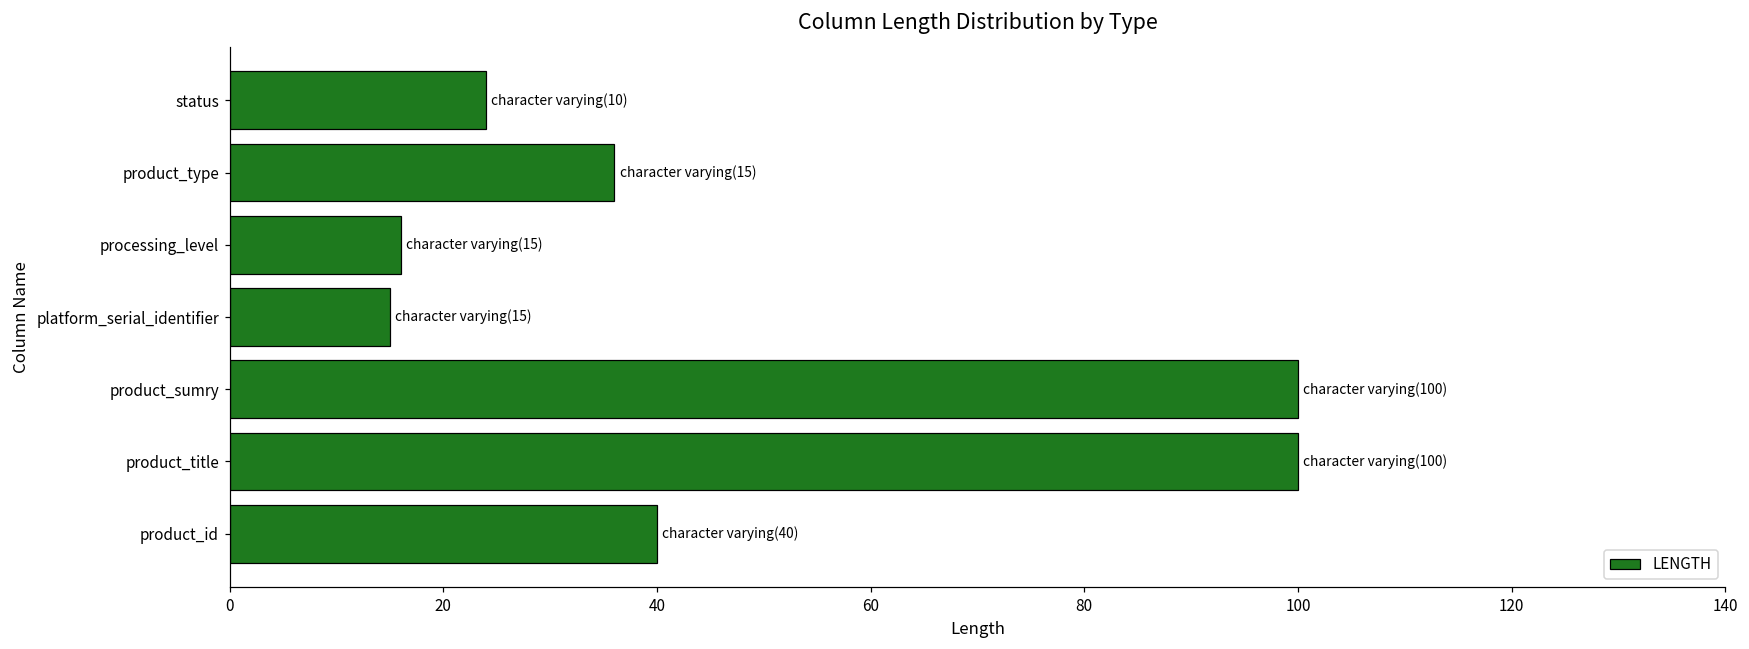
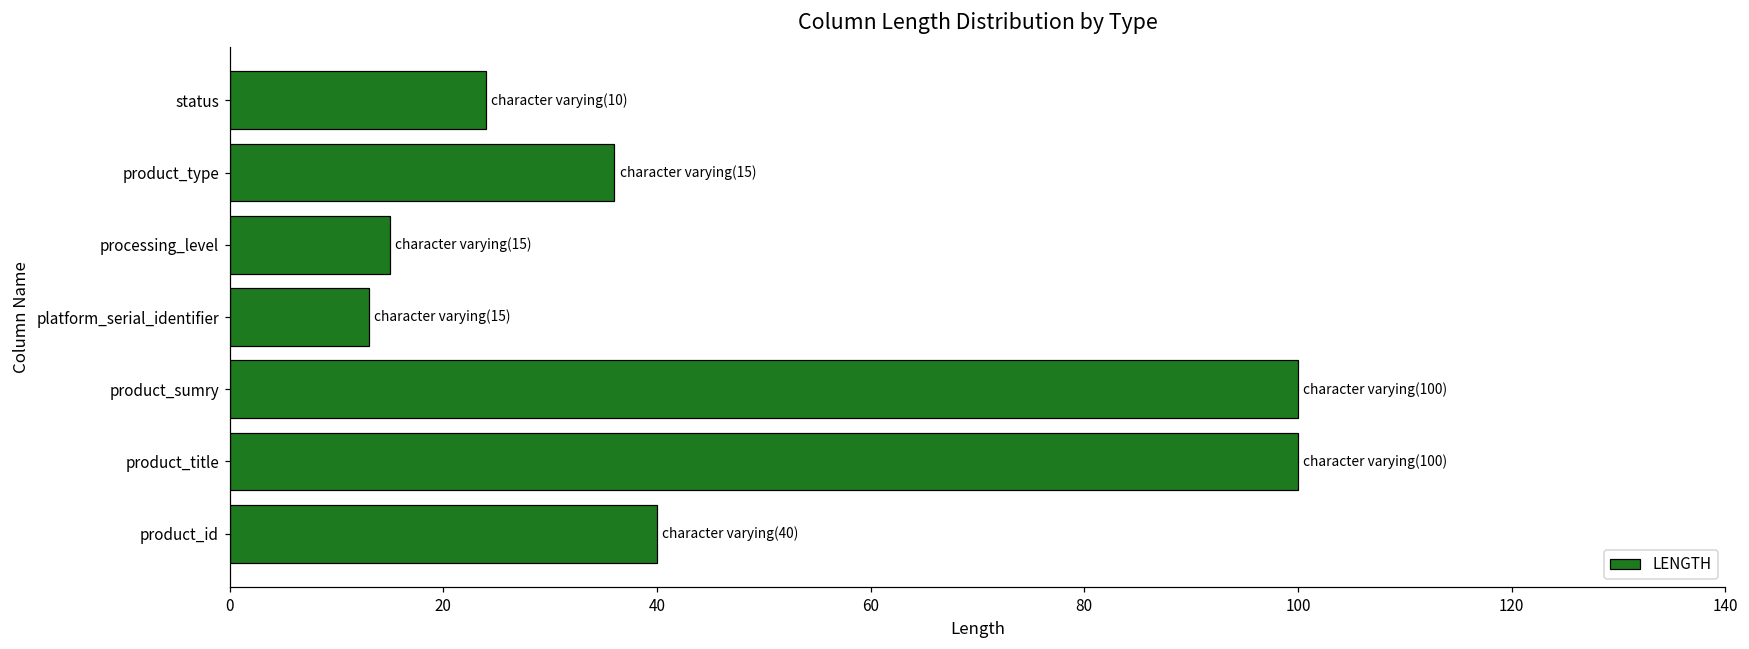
  {
-   "processing_level": 16,
-   "platform_serial_identifier": 15
+   "processing_level": 15,
+   "platform_serial_identifier": 13
  }
